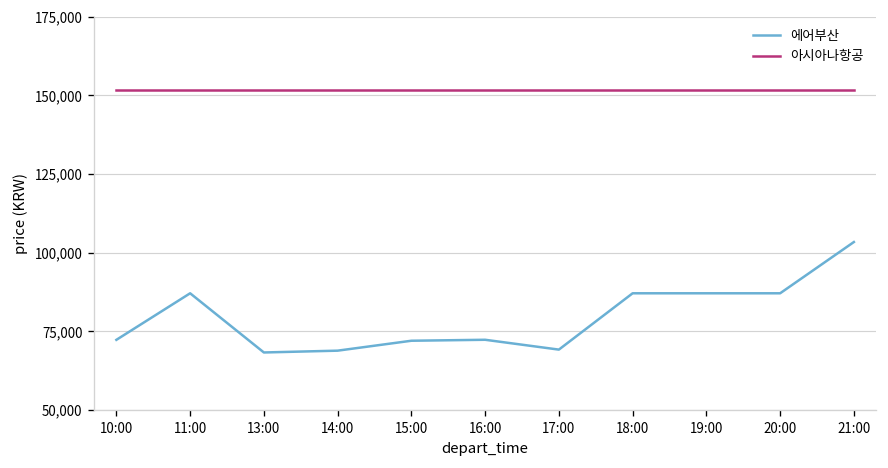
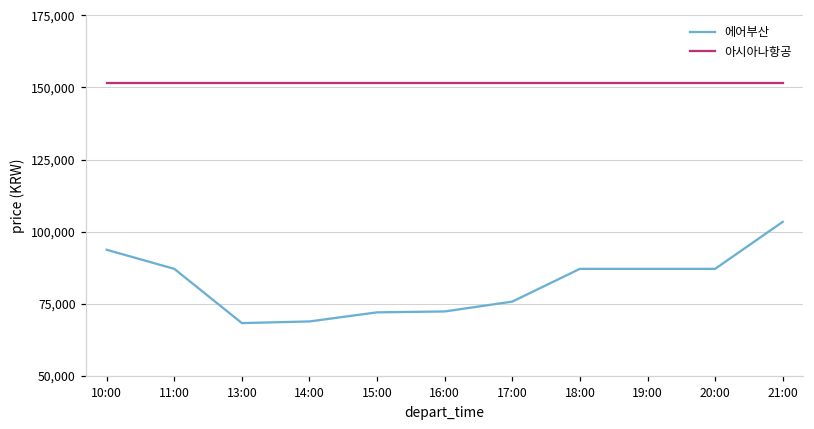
  {
    "에어부산": {
-     "10:00": "72,000",
+     "10:00": "94,000",
      "11:00": "87,000",
      "13:00": "68,000",
      "14:00": "69,000",
      "15:00": "72,000",
      "16:00": "72,000",
-     "17:00": "69,000",
+     "17:00": "76,000",
      "18:00": "87,000",
      "19:00": "87,000",
      "20:00": "87,000",
      "21:00": "103,000"
    },
    "아시아나항공": {
      "10:00": "152,000",
      "11:00": "152,000",
      "13:00": "152,000",
      "14:00": "152,000",
      "15:00": "152,000",
      "16:00": "152,000",
      "17:00": "152,000",
      "18:00": "152,000",
      "19:00": "152,000",
      "20:00": "152,000",
      "21:00": "152,000"
    }
  }
